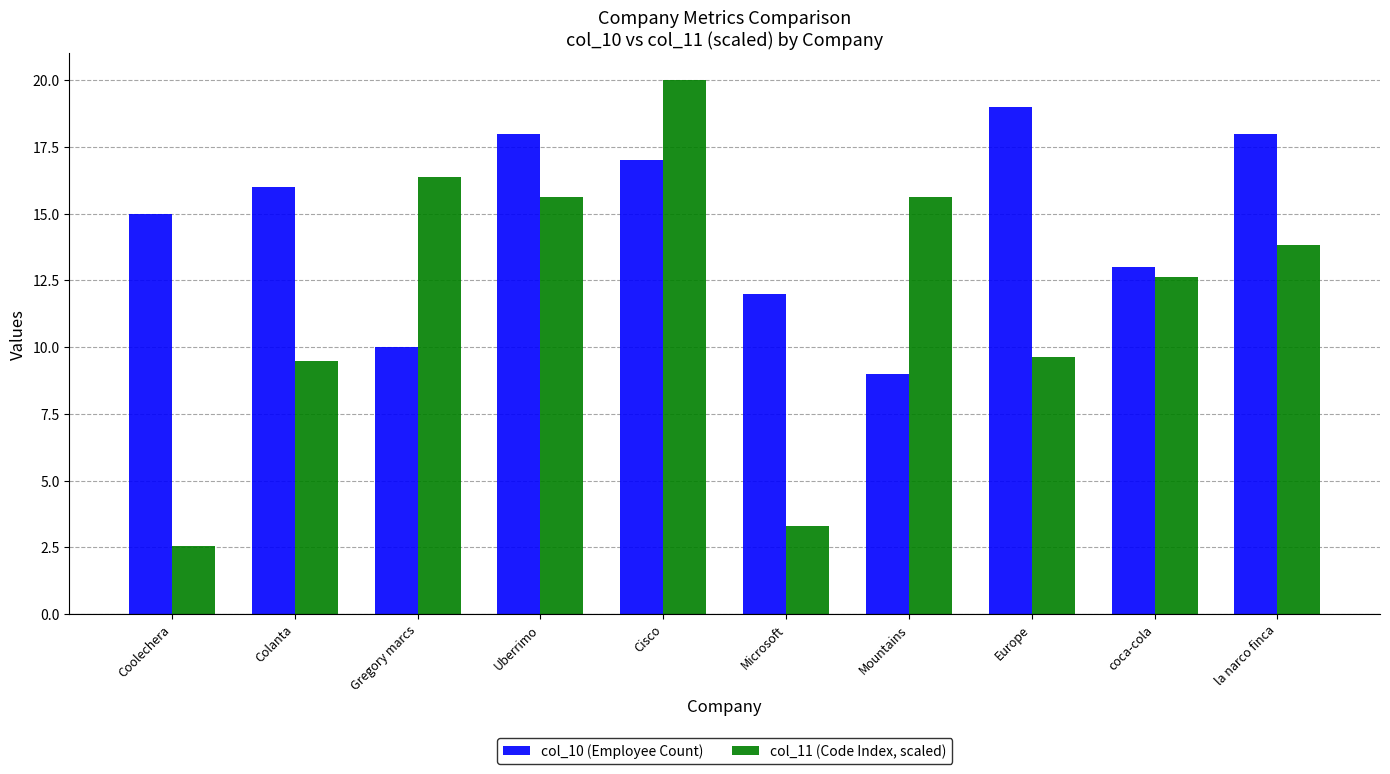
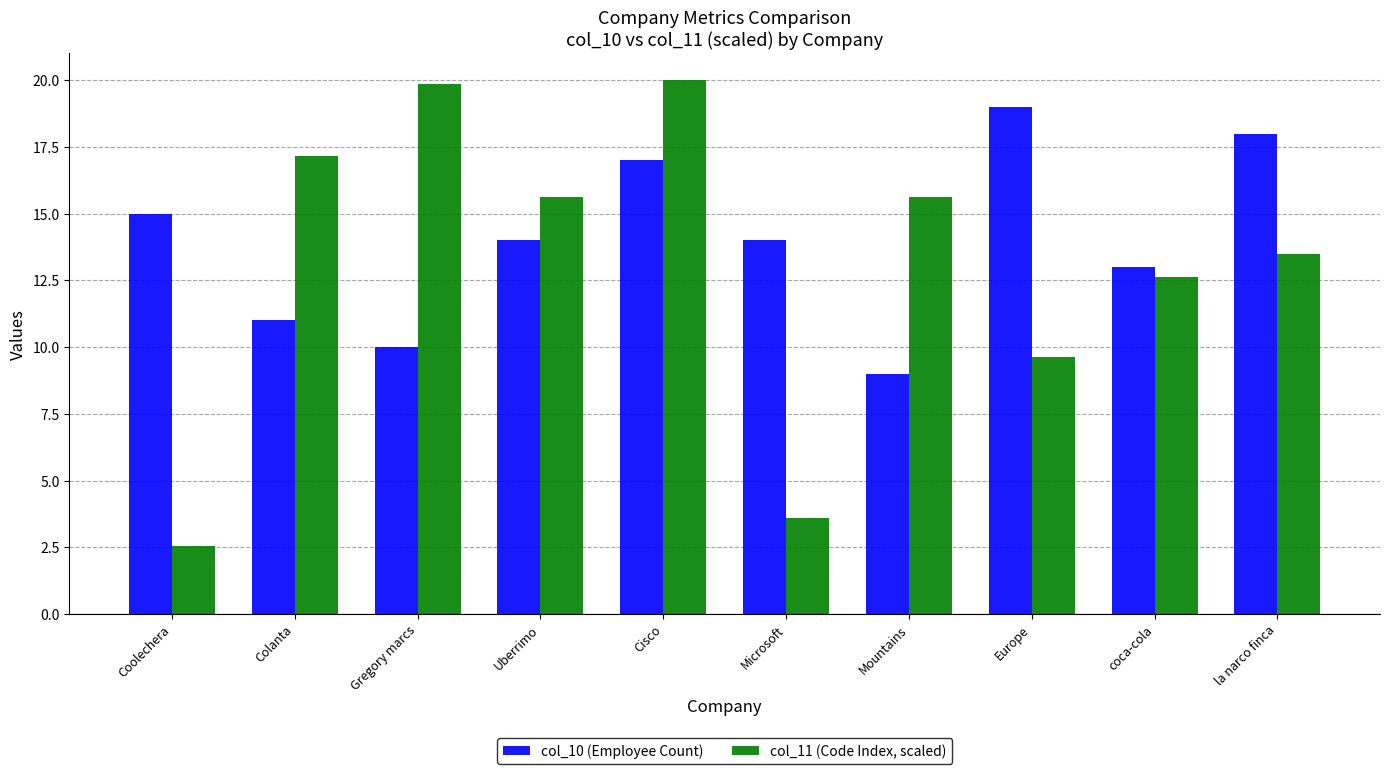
  {
    "col_10 (Employee Count)": {
      "Coolechera": 15,
-     "Colanta": 16,
+     "Colanta": 11,
      "Gregory marcs": 10,
-     "Uberrimo": 18,
+     "Uberrimo": 14,
      "Cisco": 17,
-     "Microsoft": 12,
+     "Microsoft": 14,
      "Mountains": 9,
      "Europe": 19,
      "coca-cola": 13,
      "la narco finca": 18
    },
    "col_11 (Code Index, scaled)": {
      "Coolechera": 2.6,
-     "Colanta": 9.5,
-     "Gregory marcs": 16.4,
+     "Colanta": 17.2,
+     "Gregory marcs": 19.9,
      "Uberrimo": 15.6,
      "Cisco": 20.0,
-     "Microsoft": 3.3,
+     "Microsoft": 3.6,
      "Mountains": 15.6,
      "Europe": 9.6,
      "coca-cola": 12.6,
-     "la narco finca": 13.8
+     "la narco finca": 13.5
    }
  }
